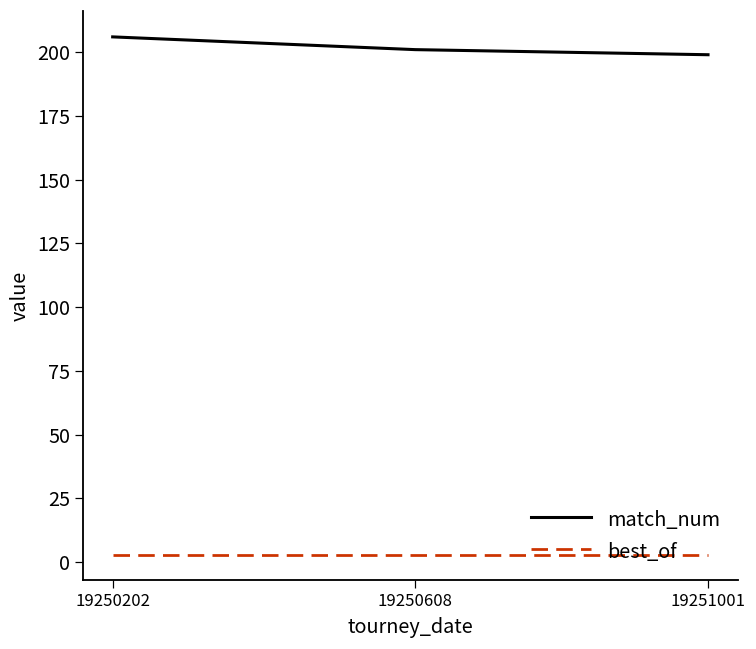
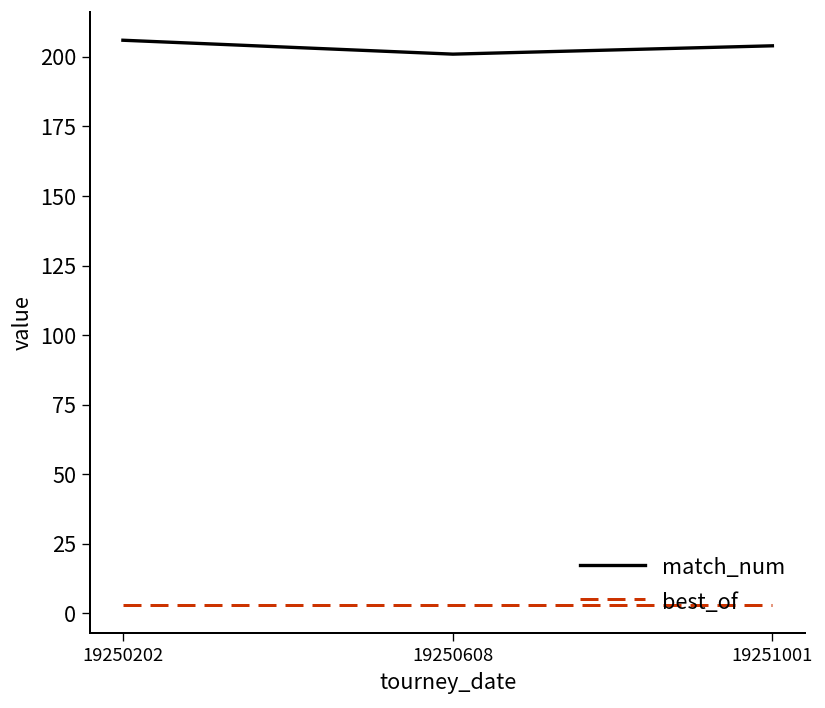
  {
    "match_num": {
      "19250202": 206,
      "19250608": 201,
-     "19251001": 199
+     "19251001": 204
    },
    "best_of": {
      "19250202": 3,
      "19250608": 3,
      "19251001": 3
    }
  }
